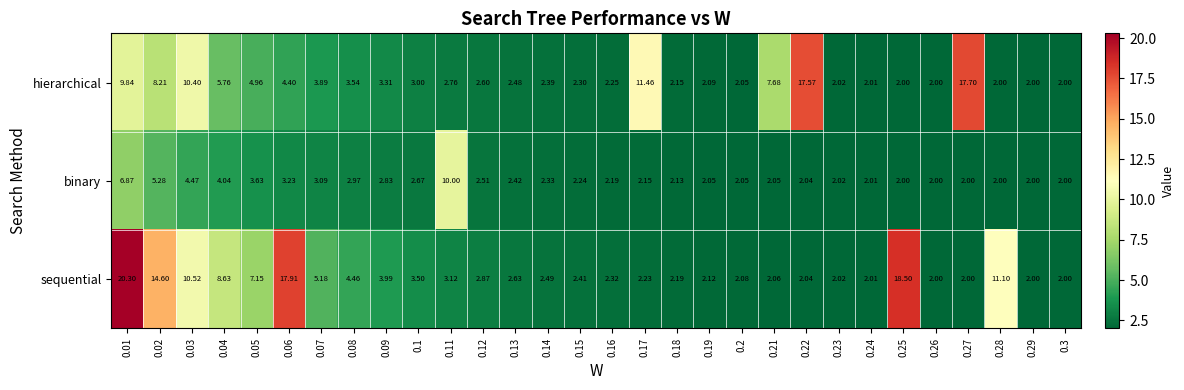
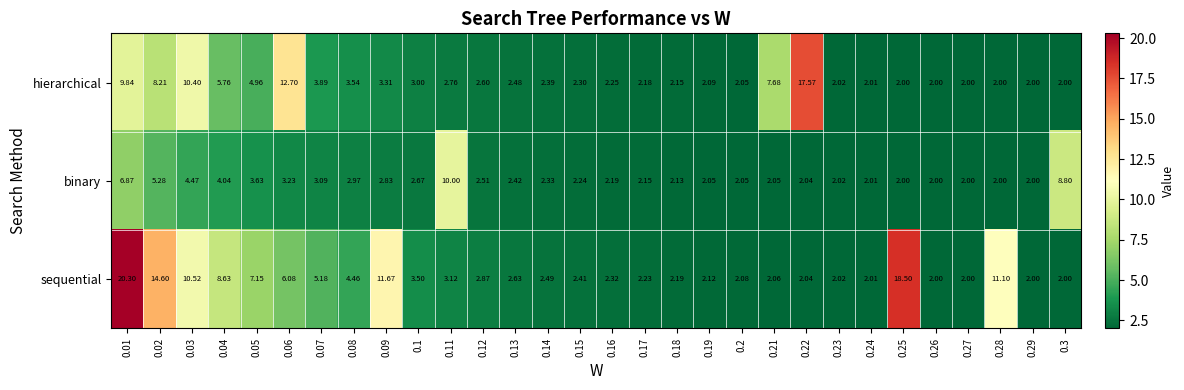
  {
    "hierarchical": {
      "0.01": 9.84,
      "0.02": 8.21,
      "0.03": 10.40,
      "0.04": 5.76,
      "0.05": 4.96,
-     "0.06": 4.40,
+     "0.06": 12.70,
      "0.07": 3.89,
      "0.08": 3.54,
      "0.09": 3.31,
      "0.1": 3.00,
      "0.11": 2.76,
      "0.12": 2.60,
      "0.13": 2.48,
      "0.14": 2.39,
      "0.15": 2.30,
      "0.16": 2.25,
-     "0.17": 11.46,
+     "0.17": 2.18,
      "0.18": 2.15,
      "0.19": 2.09,
      "0.2": 2.05,
      "0.21": 7.68,
      "0.22": 17.57,
      "0.23": 2.02,
      "0.24": 2.01,
      "0.25": 2.00,
      "0.26": 2.00,
-     "0.27": 17.70,
+     "0.27": 2.00,
      "0.28": 2.00,
      "0.29": 2.00,
      "0.3": 2.00
    },
    "binary": {
      "0.01": 6.87,
      "0.02": 5.28,
      "0.03": 4.47,
      "0.04": 4.04,
      "0.05": 3.63,
      "0.06": 3.23,
      "0.07": 3.09,
      "0.08": 2.97,
      "0.09": 2.83,
      "0.1": 2.67,
      "0.11": 10.00,
      "0.12": 2.51,
      "0.13": 2.42,
      "0.14": 2.33,
      "0.15": 2.24,
      "0.16": 2.19,
      "0.17": 2.15,
      "0.18": 2.13,
      "0.19": 2.05,
      "0.2": 2.05,
      "0.21": 2.05,
      "0.22": 2.04,
      "0.23": 2.02,
      "0.24": 2.01,
      "0.25": 2.00,
      "0.26": 2.00,
      "0.27": 2.00,
      "0.28": 2.00,
      "0.29": 2.00,
-     "0.3": 2.00
+     "0.3": 8.80
    },
    "sequential": {
      "0.01": 20.30,
      "0.02": 14.60,
      "0.03": 10.52,
      "0.04": 8.63,
      "0.05": 7.15,
-     "0.06": 17.91,
+     "0.06": 6.08,
      "0.07": 5.18,
      "0.08": 4.46,
-     "0.09": 3.99,
+     "0.09": 11.67,
      "0.1": 3.50,
      "0.11": 3.12,
      "0.12": 2.87,
      "0.13": 2.63,
      "0.14": 2.49,
      "0.15": 2.41,
      "0.16": 2.32,
      "0.17": 2.23,
      "0.18": 2.19,
      "0.19": 2.12,
      "0.2": 2.08,
      "0.21": 2.06,
      "0.22": 2.04,
      "0.23": 2.02,
      "0.24": 2.01,
      "0.25": 18.50,
      "0.26": 2.00,
      "0.27": 2.00,
      "0.28": 11.10,
      "0.29": 2.00,
      "0.3": 2.00
    }
  }
